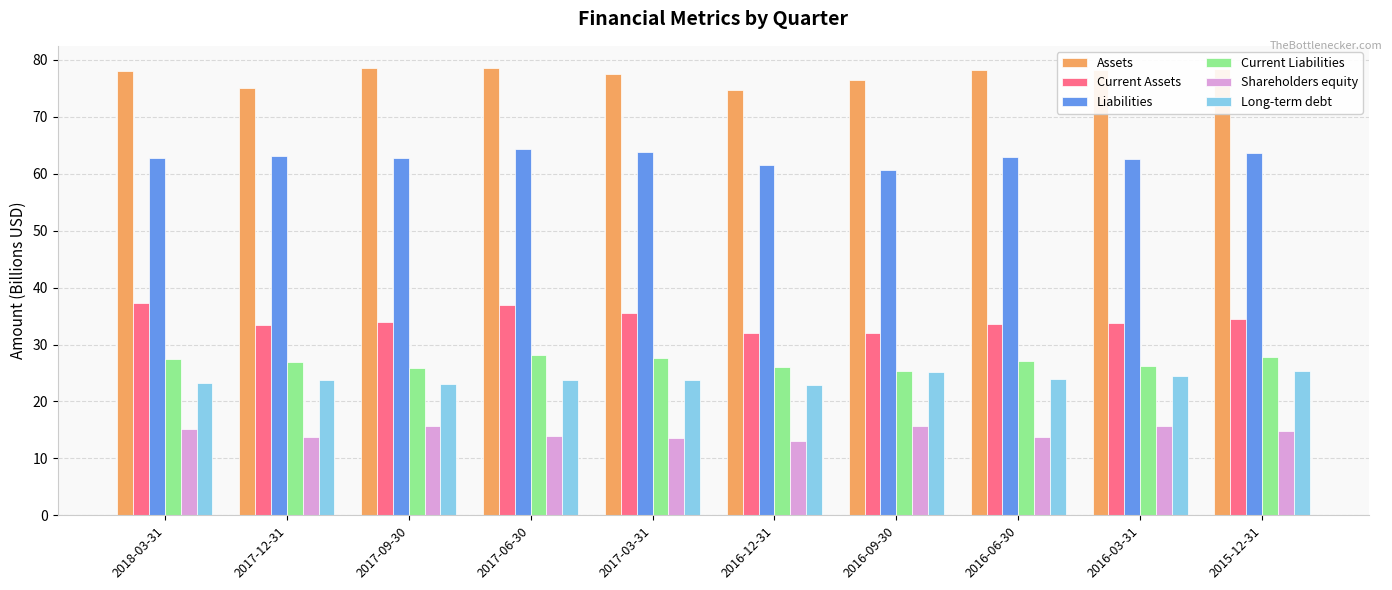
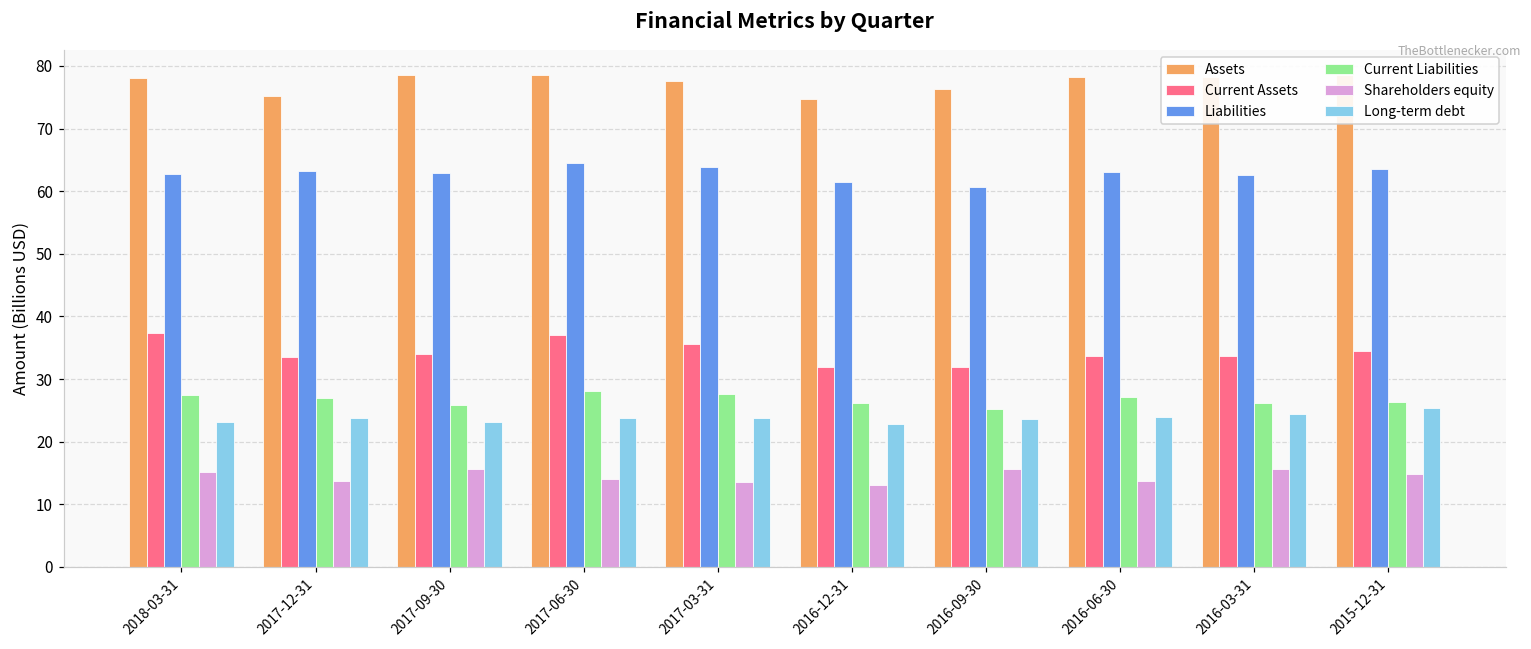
  {
    "Assets": {
      "2018-03-31": 78,
      "2017-12-31": 75,
      "2017-09-30": 79,
      "2017-06-30": 79,
      "2017-03-31": 78,
      "2016-12-31": 75,
      "2016-09-30": 76,
      "2016-06-30": 78
    },
    "Current Assets": {
      "2018-03-31": 37,
      "2017-12-31": 34,
      "2017-09-30": 34,
      "2017-06-30": 37,
      "2017-03-31": 36,
      "2016-12-31": 32,
      "2016-09-30": 32,
      "2016-06-30": 34,
      "2016-03-31": 34,
      "2015-12-31": 34
    },
    "Liabilities": {
      "2018-03-31": 63,
      "2017-12-31": 63,
      "2017-09-30": 63,
      "2017-06-30": 64,
      "2017-03-31": 64,
      "2016-12-31": 61,
      "2016-09-30": 61,
      "2016-06-30": 63,
      "2016-03-31": 63,
      "2015-12-31": 64
    },
    "Current Liabilities": {
      "2018-03-31": 27,
      "2017-12-31": 27,
      "2017-09-30": 26,
      "2017-06-30": 28,
      "2017-03-31": 28,
      "2016-12-31": 26,
      "2016-09-30": 25,
      "2016-06-30": 27,
      "2016-03-31": 26,
-     "2015-12-31": 28
+     "2015-12-31": 26
    },
    "Shareholders equity": {
      "2018-03-31": 15,
      "2017-12-31": 14,
      "2017-09-30": 16,
      "2017-06-30": 14,
      "2017-03-31": 14,
      "2016-12-31": 13,
      "2016-09-30": 16,
      "2016-06-30": 14,
      "2016-03-31": 16,
      "2015-12-31": 15
    },
    "Long-term debt": {
      "2018-03-31": 23,
      "2017-12-31": 24,
      "2017-09-30": 23,
      "2017-06-30": 24,
      "2017-03-31": 24,
      "2016-12-31": 23,
-     "2016-09-30": 25,
+     "2016-09-30": 24,
      "2016-06-30": 24,
      "2016-03-31": 24,
      "2015-12-31": 25
    }
  }
